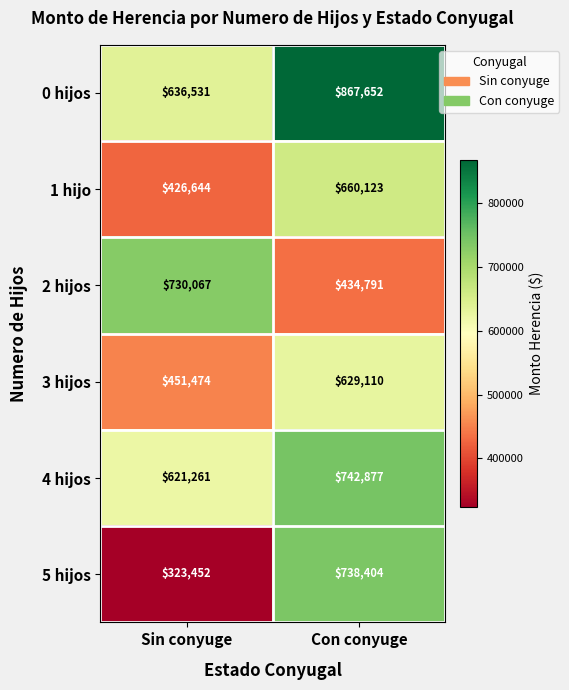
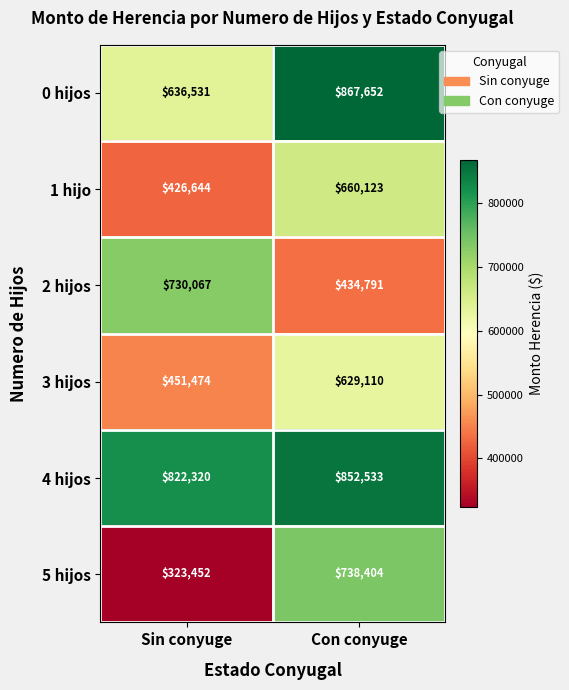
  {
    "0 hijos": {
      "Sin conyuge": "$636,531",
      "Con conyuge": "$867,652"
    },
    "1 hijo": {
      "Sin conyuge": "$426,644",
      "Con conyuge": "$660,123"
    },
    "2 hijos": {
      "Sin conyuge": "$730,067",
      "Con conyuge": "$434,791"
    },
    "3 hijos": {
      "Sin conyuge": "$451,474",
      "Con conyuge": "$629,110"
    },
    "4 hijos": {
-     "Sin conyuge": "$621,261",
-     "Con conyuge": "$742,877"
+     "Sin conyuge": "$822,320",
+     "Con conyuge": "$852,533"
    },
    "5 hijos": {
      "Sin conyuge": "$323,452",
      "Con conyuge": "$738,404"
    }
  }
